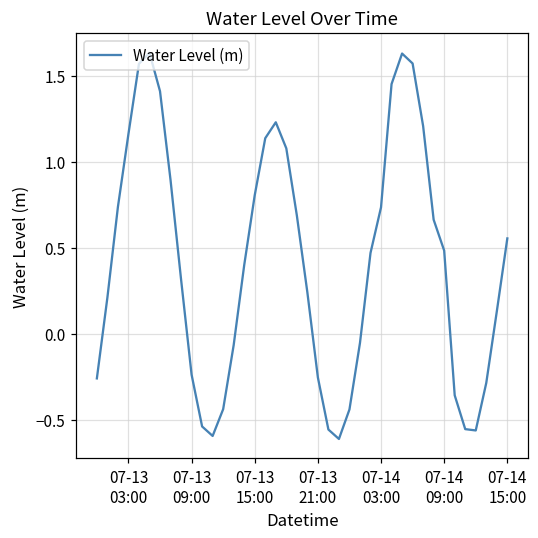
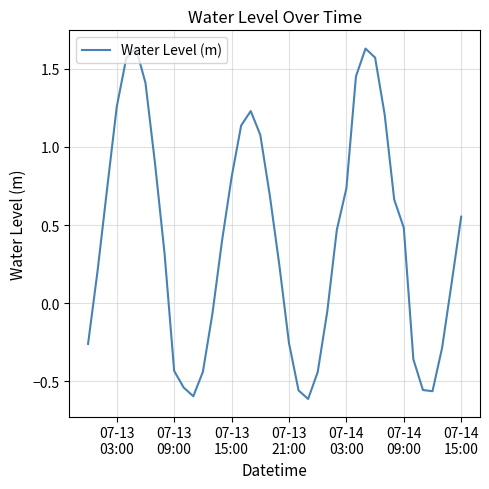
  {
-   "07-13 03:00": 1.16,
-   "07-13 09:00": -0.24,
+   "07-13 03:00": 1.26,
+   "07-13 09:00": -0.43,
    "07-13 15:00": 0.81,
    "07-13 21:00": -0.25,
    "07-14 03:00": 0.73,
    "07-14 09:00": 0.48,
    "07-14 15:00": 0.55
  }
